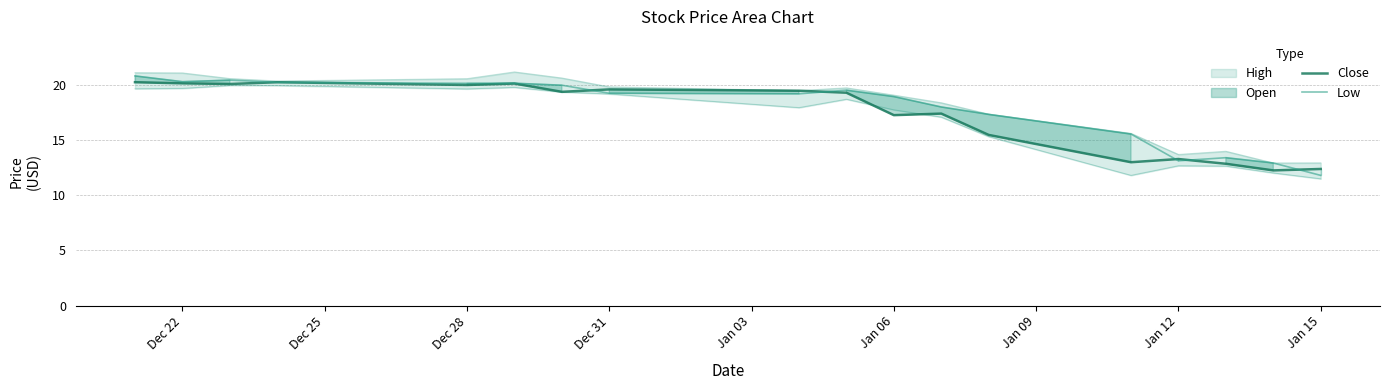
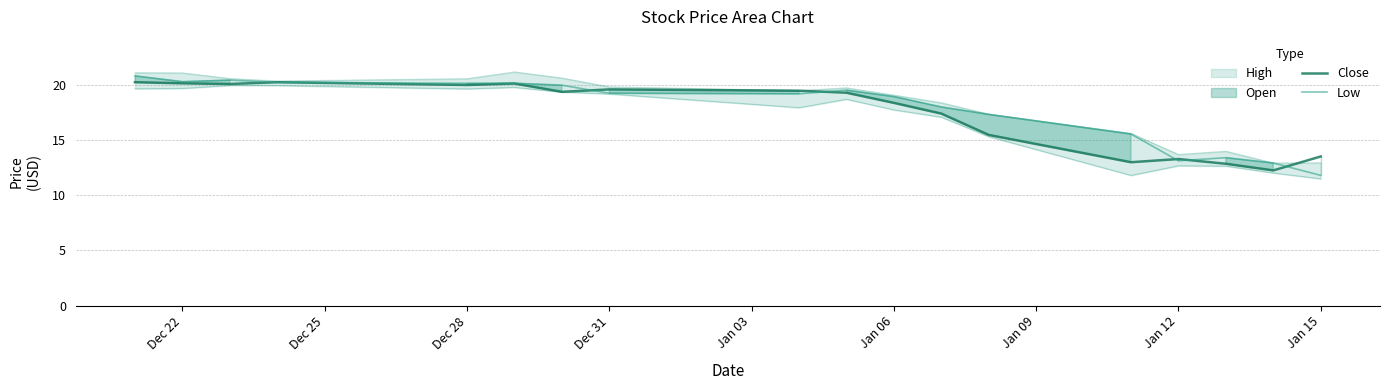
  {
    "Close": {
-     "Jan 06": 17.2,
-     "Jan 15": 12.4
+     "Jan 06": 18.4,
+     "Jan 15": 13.5
    }
  }
